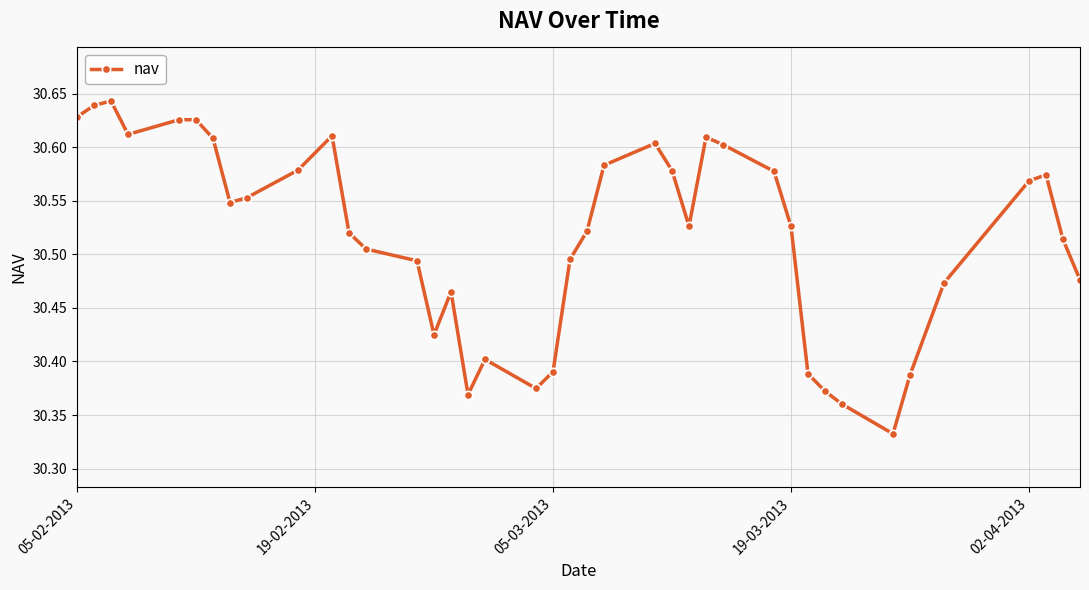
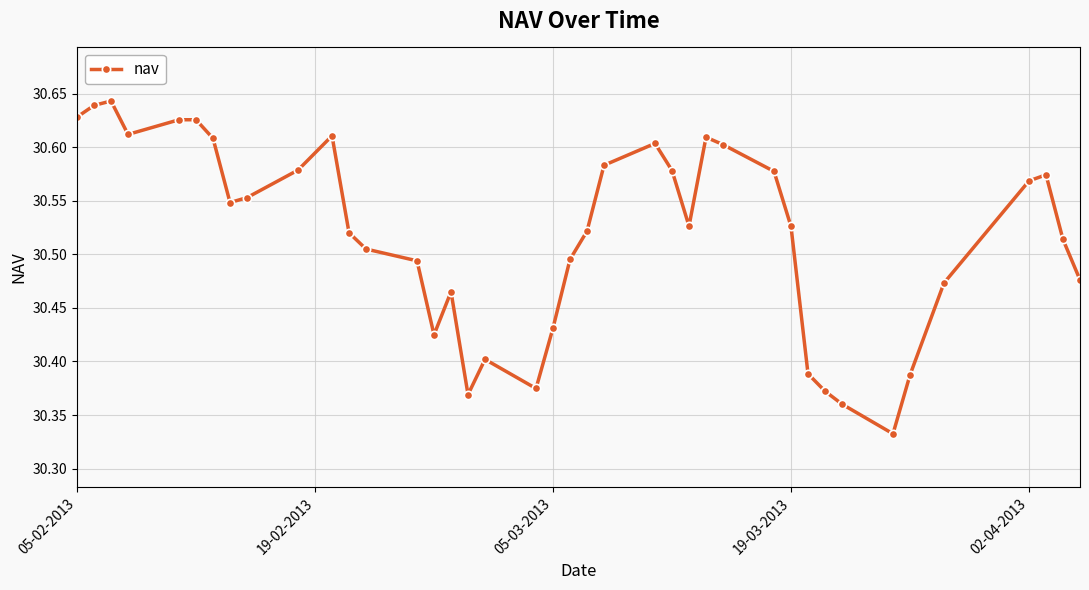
  {
    "05-02-2013": 30.628,
-   "05-03-2013": 30.390,
+   "05-03-2013": 30.431,
    "19-03-2013": 30.526,
    "02-04-2013": 30.569
  }
